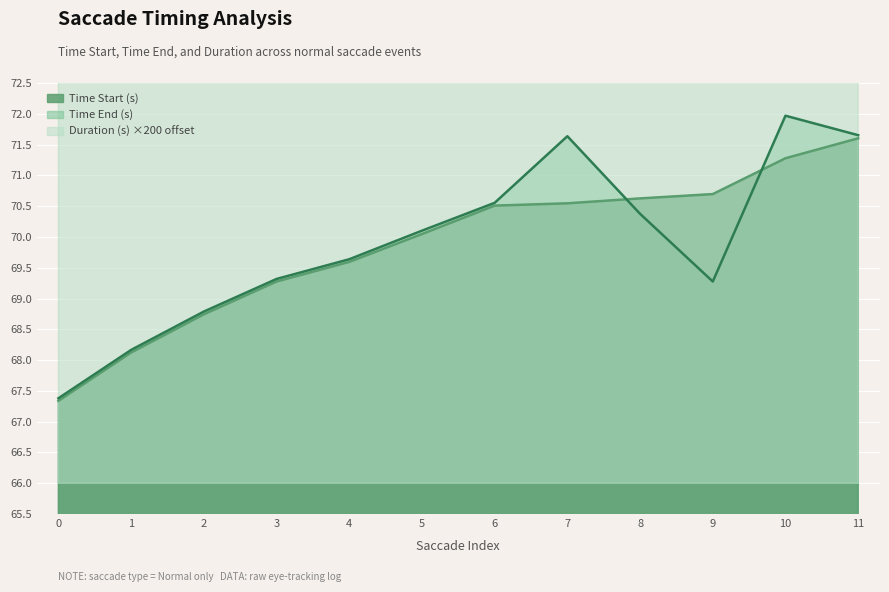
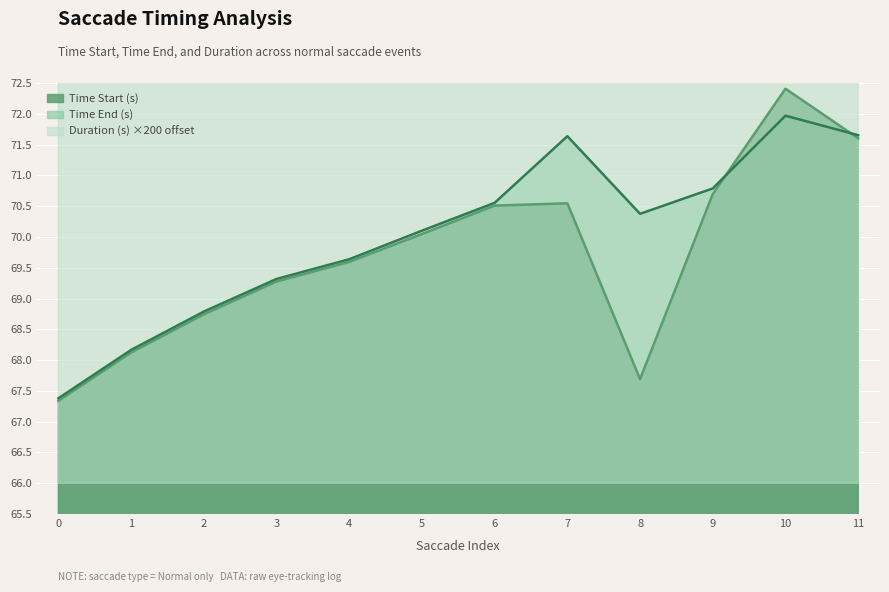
  {
    "Time Start (s)": {
      "1": 68.1,
      "2": 68.7,
      "4": 69.6,
      "5": 70.0,
      "6": 70.5,
      "7": 70.5,
-     "8": 70.6,
+     "8": 67.7,
      "9": 70.7,
-     "10": 71.3,
+     "10": 72.4,
      "11": 71.6
    },
    "Time End (s)": {
      "1": 68.2,
      "2": 68.8,
      "4": 69.6,
      "5": 70.1,
      "6": 70.6,
      "7": 71.6,
      "8": 70.4,
-     "9": 69.3,
+     "9": 70.8,
      "10": 72.0,
      "11": 71.7
    }
  }
